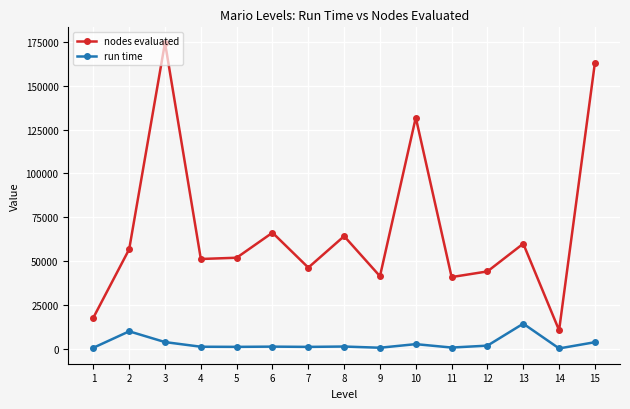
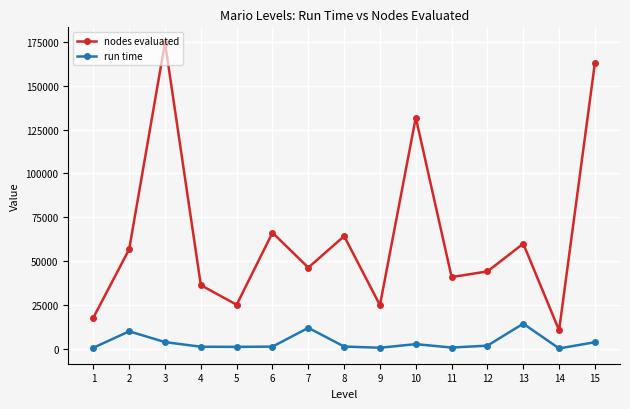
  {
    "nodes evaluated": {
      "1": 18000,
      "2": 57000,
-     "4": 51000,
-     "5": 52000,
+     "4": 36000,
+     "5": 25000,
      "6": 66000,
      "7": 46000,
      "8": 64000,
-     "9": 42000,
+     "9": 25000,
      "10": 132000,
      "11": 41000,
      "12": 44000,
      "13": 60000,
      "14": 11000,
      "15": 163000
    },
    "run time": {
      "1": 1000,
      "2": 10000,
      "3": 4000,
      "4": 1000,
      "5": 1000,
      "6": 2000,
-     "7": 1000,
+     "7": 12000,
      "8": 2000,
      "9": 1000,
      "10": 3000,
      "11": 1000,
      "12": 2000,
      "13": 15000,
      "14": 1000,
      "15": 4000
    }
  }
